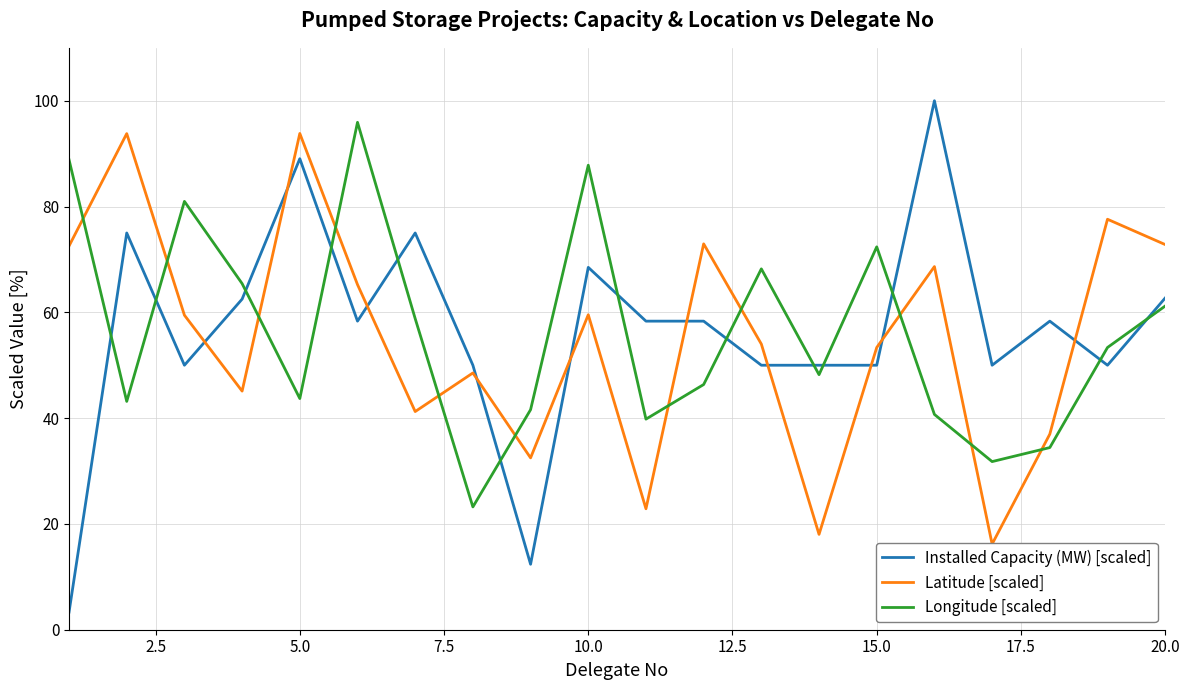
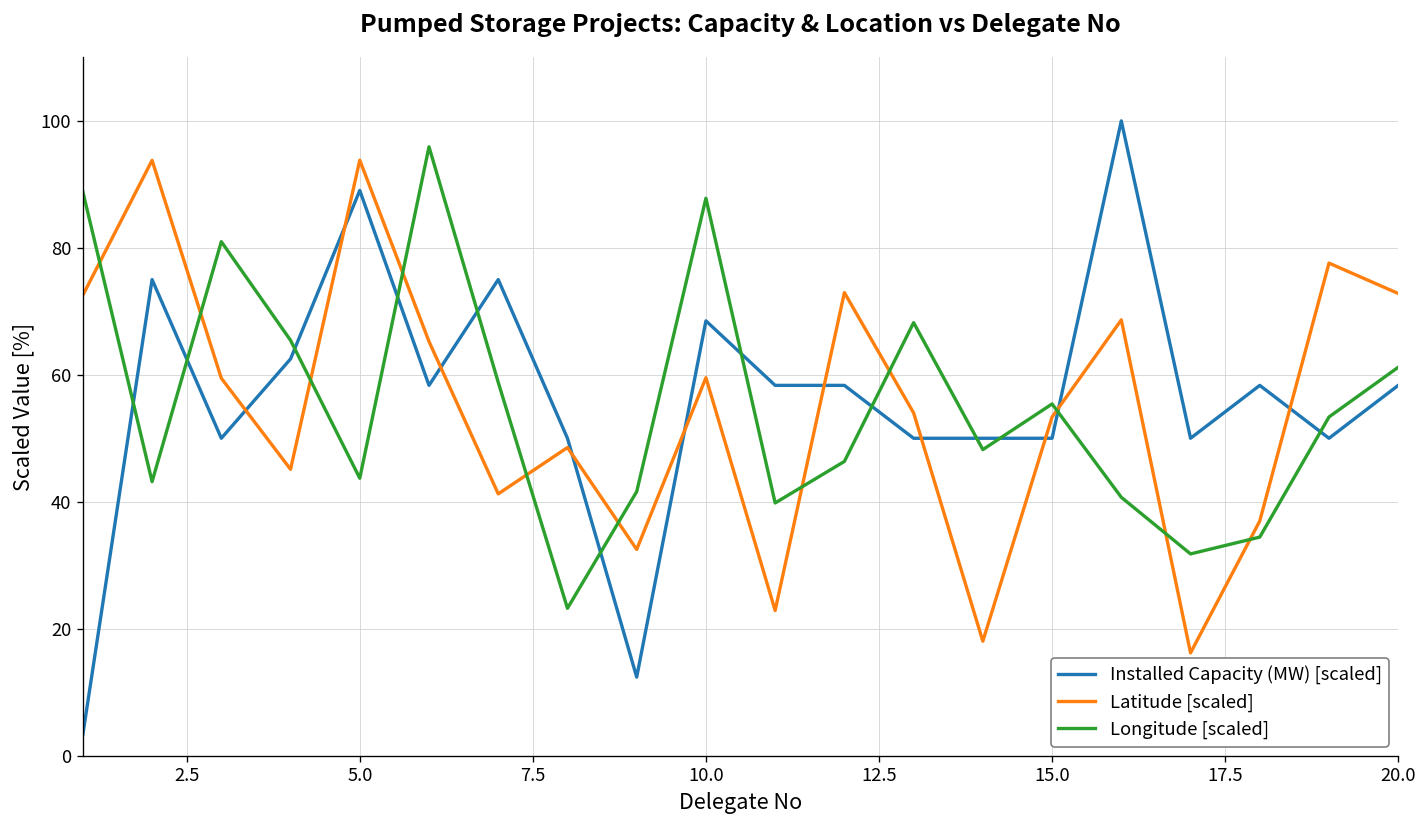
  {
    "Installed Capacity (MW) [scaled]": {
      "5.0": 89,
      "10.0": 69,
      "15.0": 50,
-     "20.0": 63
+     "20.0": 58
    },
    "Latitude [scaled]": {
      "5.0": 94,
      "10.0": 60,
      "15.0": 53,
      "20.0": 73
    },
    "Longitude [scaled]": {
      "5.0": 44,
      "10.0": 88,
-     "15.0": 72,
+     "15.0": 55,
      "20.0": 61
    }
  }
